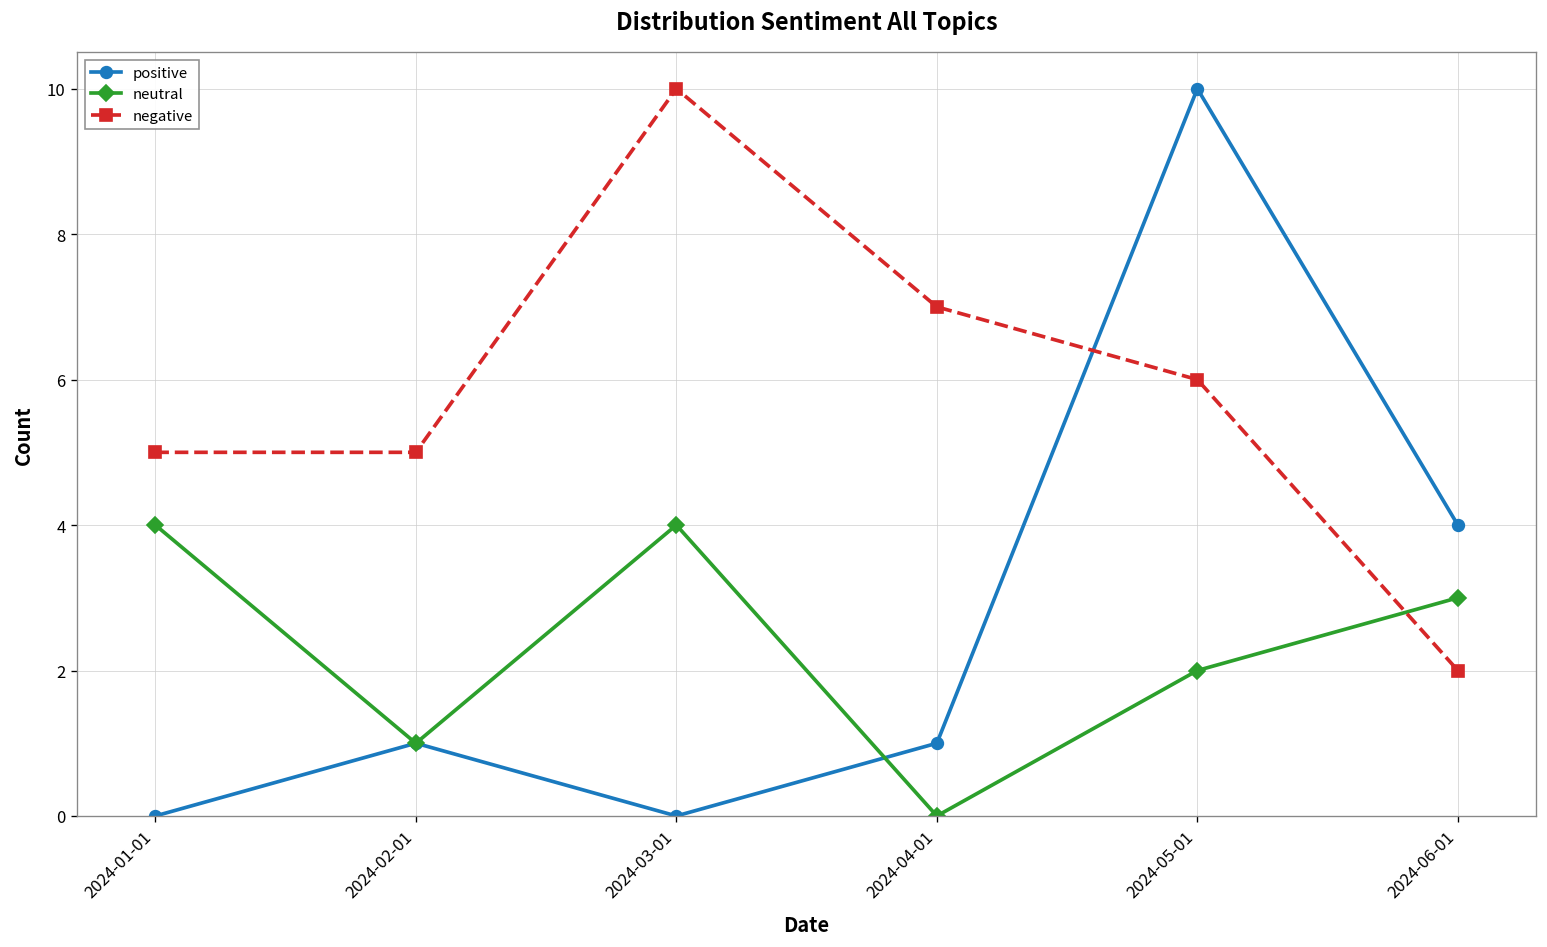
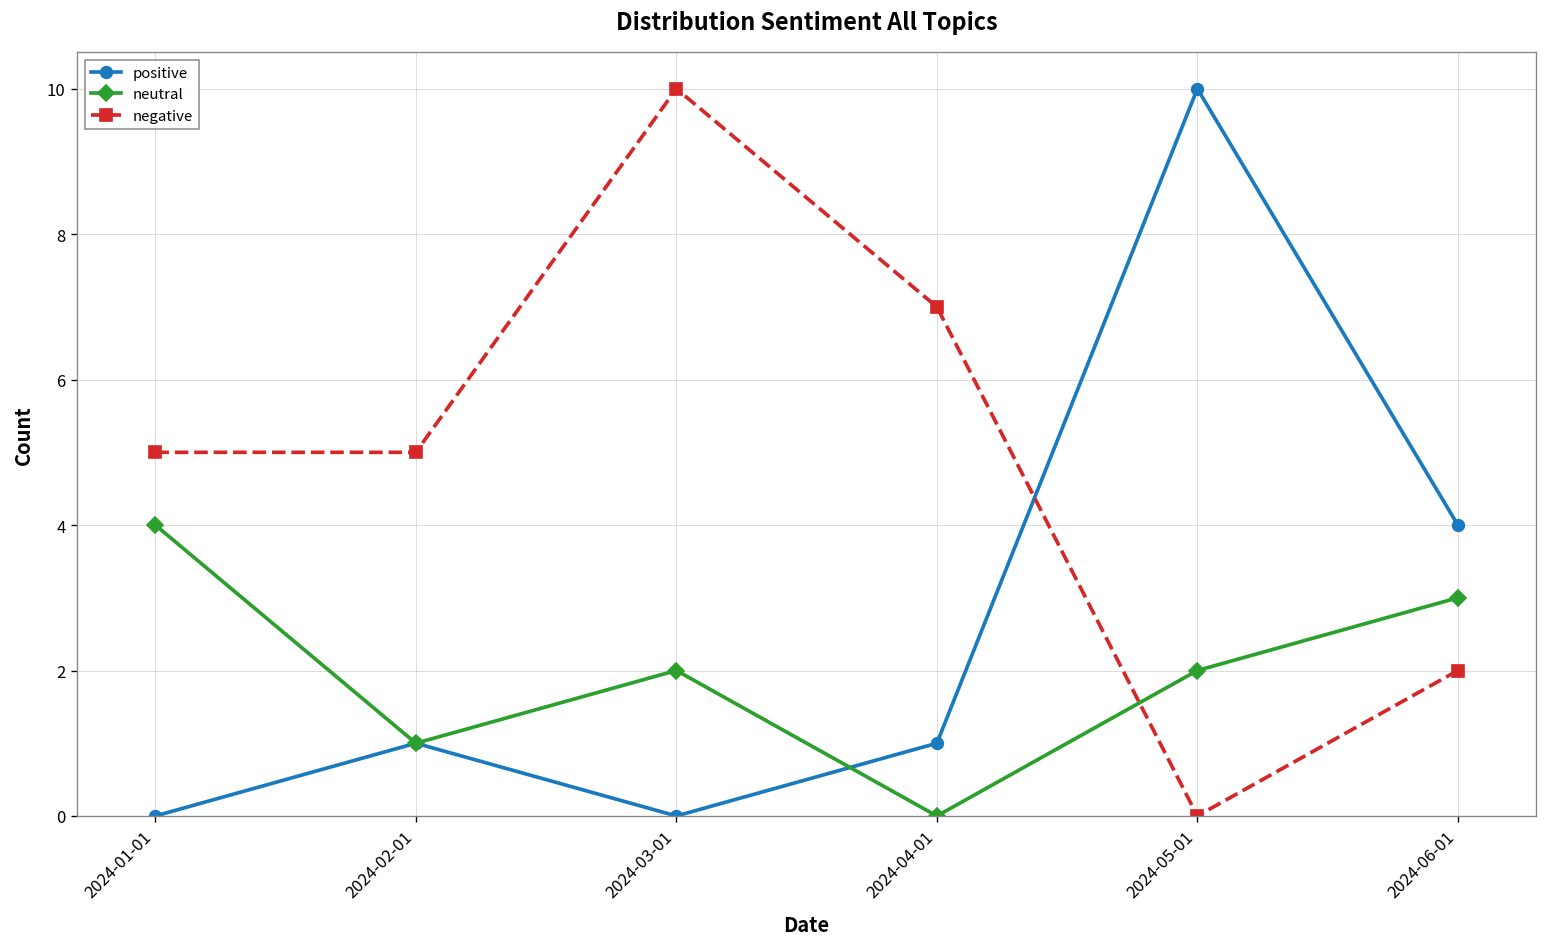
  {
    "positive": {
      "2024-01-01": 0,
      "2024-03-01": 0,
      "2024-04-01": 1,
      "2024-05-01": 10,
      "2024-06-01": 4
    },
    "neutral": {
      "2024-01-01": 4,
-     "2024-03-01": 4,
+     "2024-03-01": 2,
      "2024-04-01": 0,
      "2024-05-01": 2,
      "2024-06-01": 3
    },
    "negative": {
      "2024-01-01": 5,
      "2024-02-01": 5,
      "2024-03-01": 10,
      "2024-04-01": 7,
-     "2024-05-01": 6,
+     "2024-05-01": 0,
      "2024-06-01": 2
    }
  }
